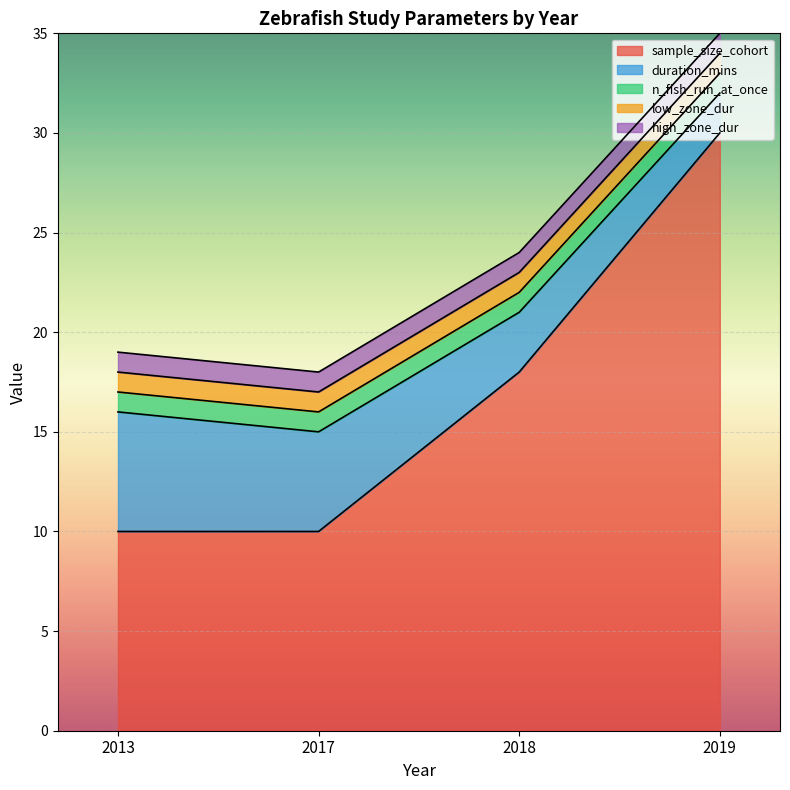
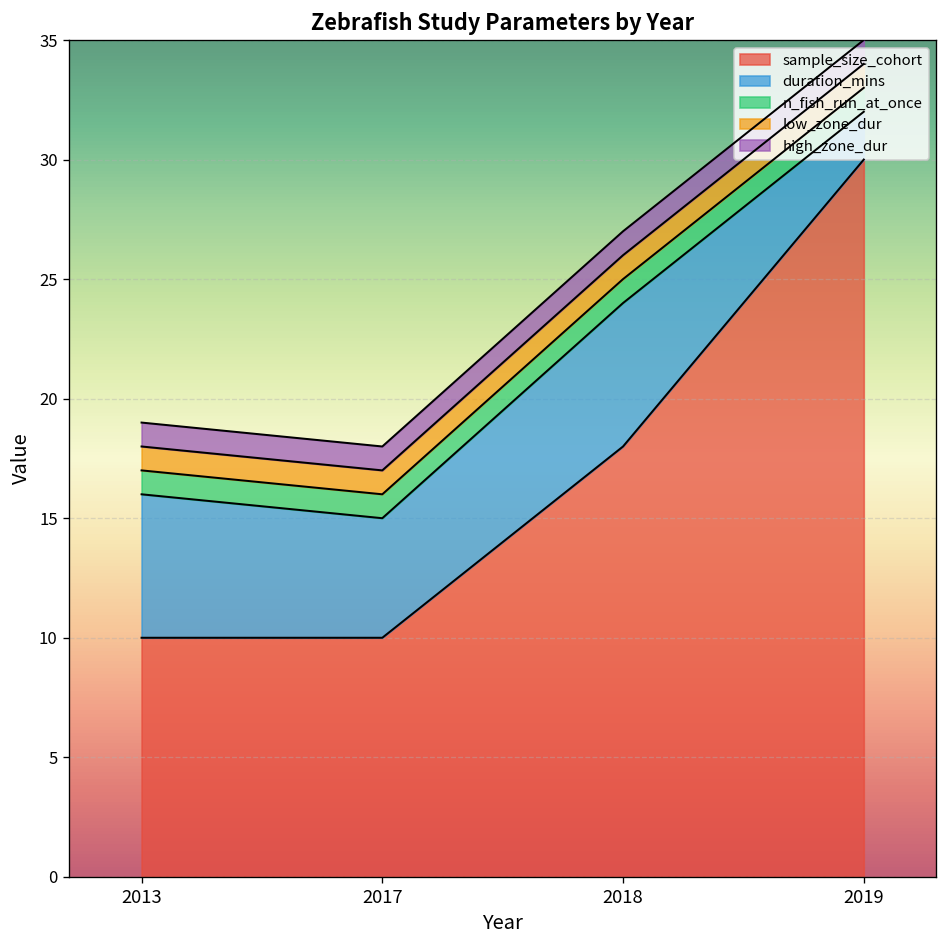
  {
    "sample_size_cohort": {
      "2013": 10,
      "2017": 10,
      "2018": 18
    },
    "duration_mins": {
      "2013": 6,
      "2017": 5,
-     "2018": 3
+     "2018": 6
    },
    "n_fish_run_at_once": {
      "2013": 1,
      "2017": 1,
      "2018": 1
    },
    "low_zone_dur": {
      "2013": 1,
      "2017": 1,
      "2018": 1
    },
    "high_zone_dur": {
      "2013": 1,
      "2017": 1,
      "2018": 1,
      "2019": 1
    }
  }
